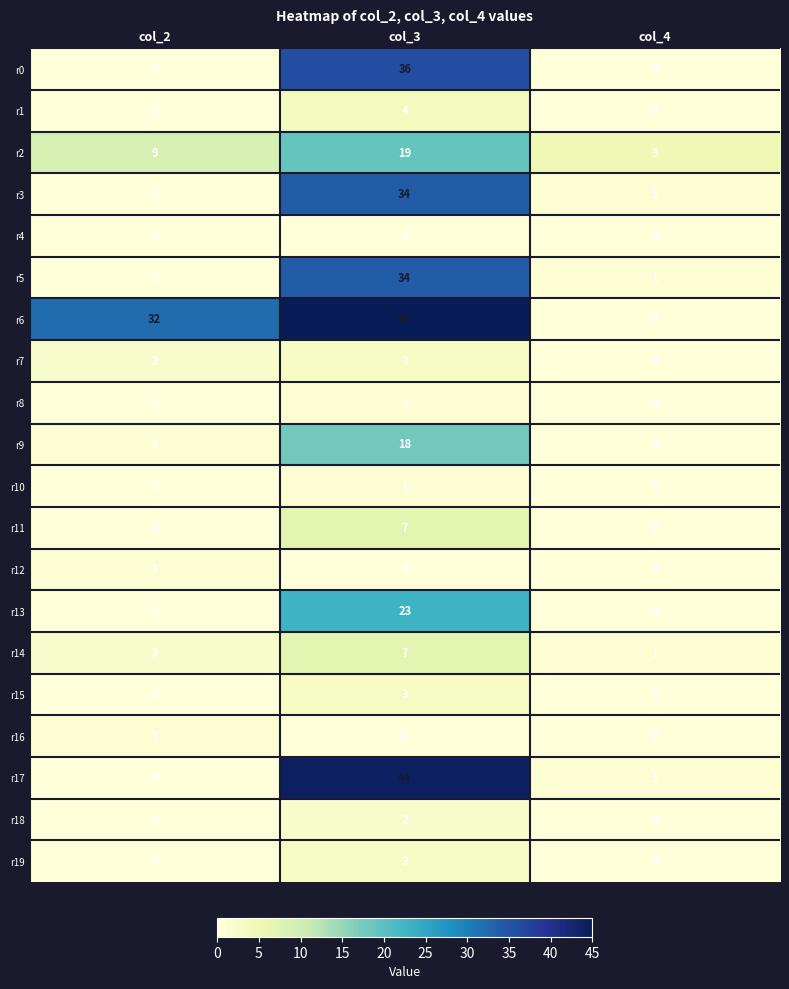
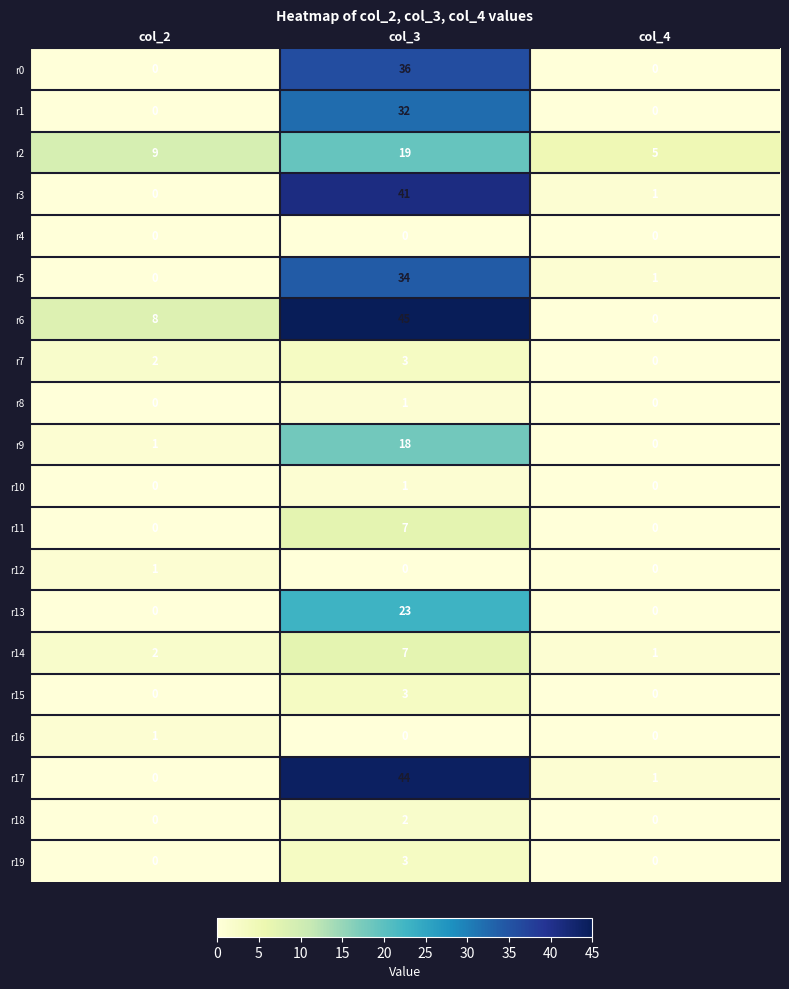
  {
    "r0": {
      "col_3": 36
    },
    "r1": {
-     "col_3": 4
+     "col_3": 32
    },
    "r2": {
      "col_2": 9,
      "col_3": 19,
      "col_4": 5
    },
    "r3": {
-     "col_3": 34
+     "col_3": 41
    },
    "r5": {
      "col_3": 34
    },
    "r6": {
-     "col_2": 32
+     "col_2": 8
    },
    "r7": {
      "col_2": 2,
      "col_3": 3
    },
    "r9": {
      "col_3": 18
    },
    "r11": {
      "col_3": 7
    },
    "r13": {
      "col_3": 23
    },
    "r14": {
      "col_2": 2,
      "col_3": 7
    },
    "r15": {
      "col_3": 3
    },
    "r17": {
      "col_3": 44
    },
    "r18": {
      "col_3": 2
    },
    "r19": {
      "col_3": 3
    }
  }
